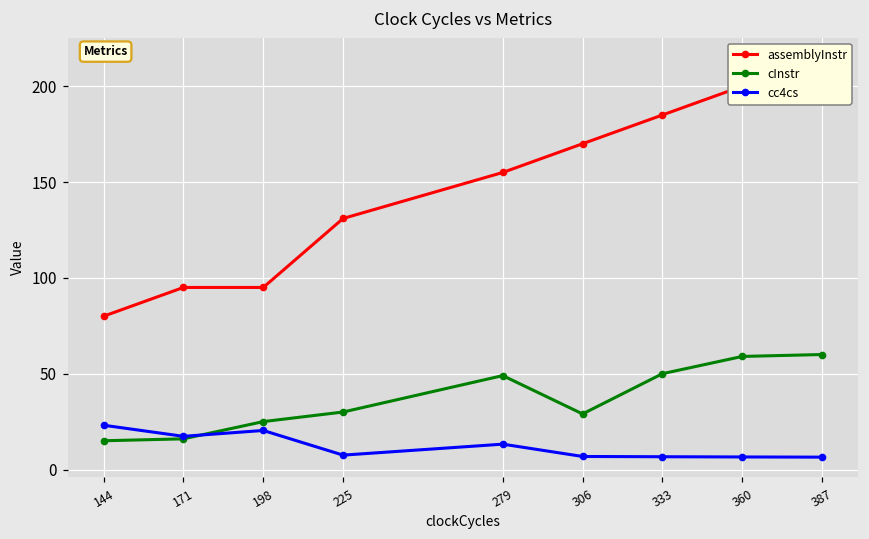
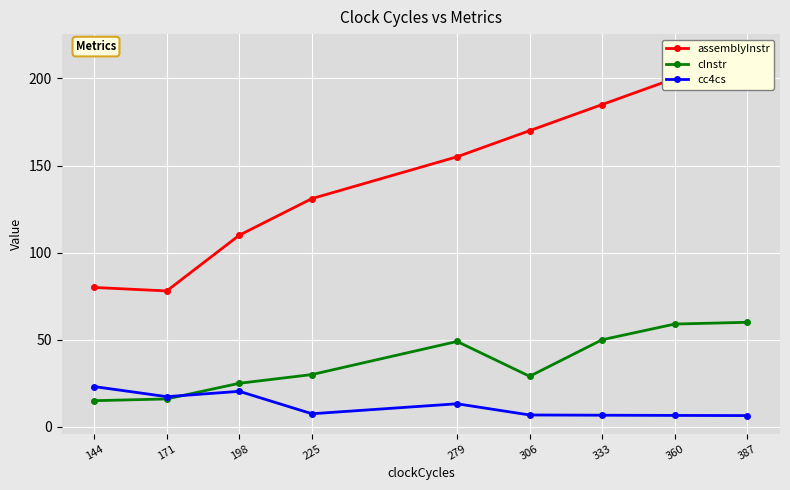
  {
    "assemblyInstr": {
      "144": 80,
-     "171": 95,
-     "198": 95,
+     "171": 78,
+     "198": 110,
      "225": 131,
      "279": 155,
      "306": 170,
      "333": 185
    },
    "cInstr": {
      "144": 15,
      "198": 25,
      "225": 30,
      "279": 49,
      "306": 29,
      "333": 50,
      "360": 59,
      "387": 60
    },
    "cc4cs": {
      "144": 23,
      "198": 20,
      "225": 8,
      "279": 13,
      "306": 7,
      "333": 7,
      "360": 7,
      "387": 6
    }
  }
